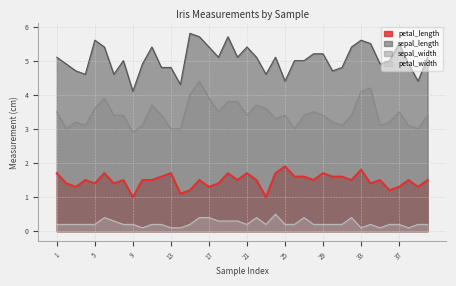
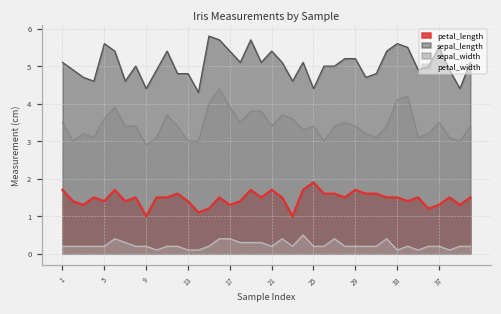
  {
    "petal_length": {
      "1": 1.7,
      "5": 1.4,
      "9": 1.0,
-     "13": 1.7,
+     "13": 1.4,
      "17": 1.3,
      "21": 1.7,
      "25": 1.9,
      "29": 1.7,
-     "33": 1.8,
+     "33": 1.5,
      "37": 1.3
    },
    "sepal_length": {
      "1": 5.1,
      "5": 5.6,
-     "9": 4.1,
+     "9": 4.4,
      "13": 4.8,
      "17": 5.4,
      "21": 5.4,
      "25": 4.4,
      "29": 5.2,
      "33": 5.6
    },
    "sepal_width": {
      "1": 3.5,
      "5": 3.6,
      "9": 2.9,
      "13": 3.0,
      "17": 3.9,
      "21": 3.4,
      "25": 3.4,
      "29": 3.4,
      "33": 4.1,
      "37": 3.5
    },
    "petal_width": {
      "1": 0.2,
      "5": 0.2,
      "9": 0.2,
      "13": 0.1,
      "17": 0.4,
      "21": 0.2,
      "25": 0.2,
      "29": 0.2,
      "33": 0.1,
      "37": 0.2
    }
  }
